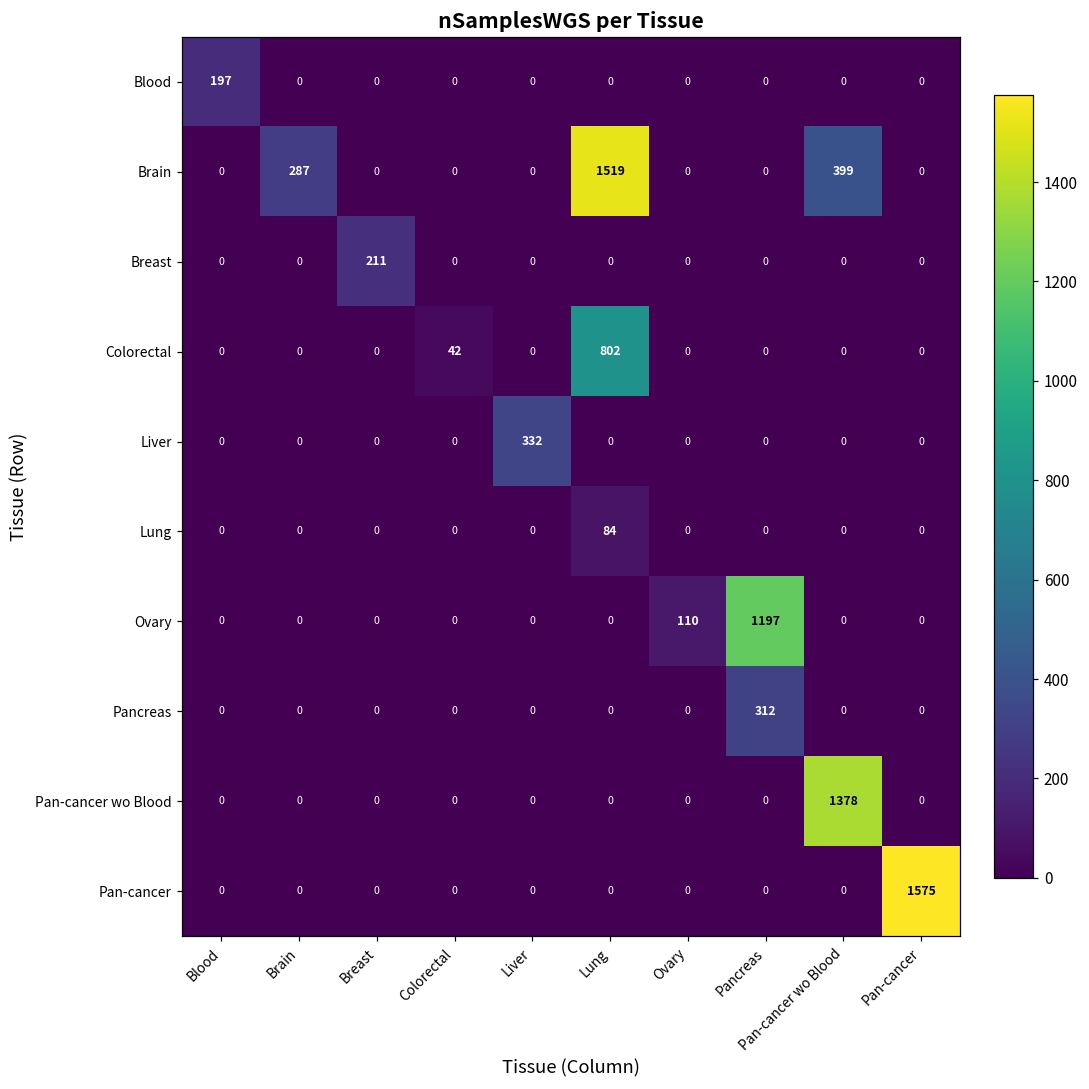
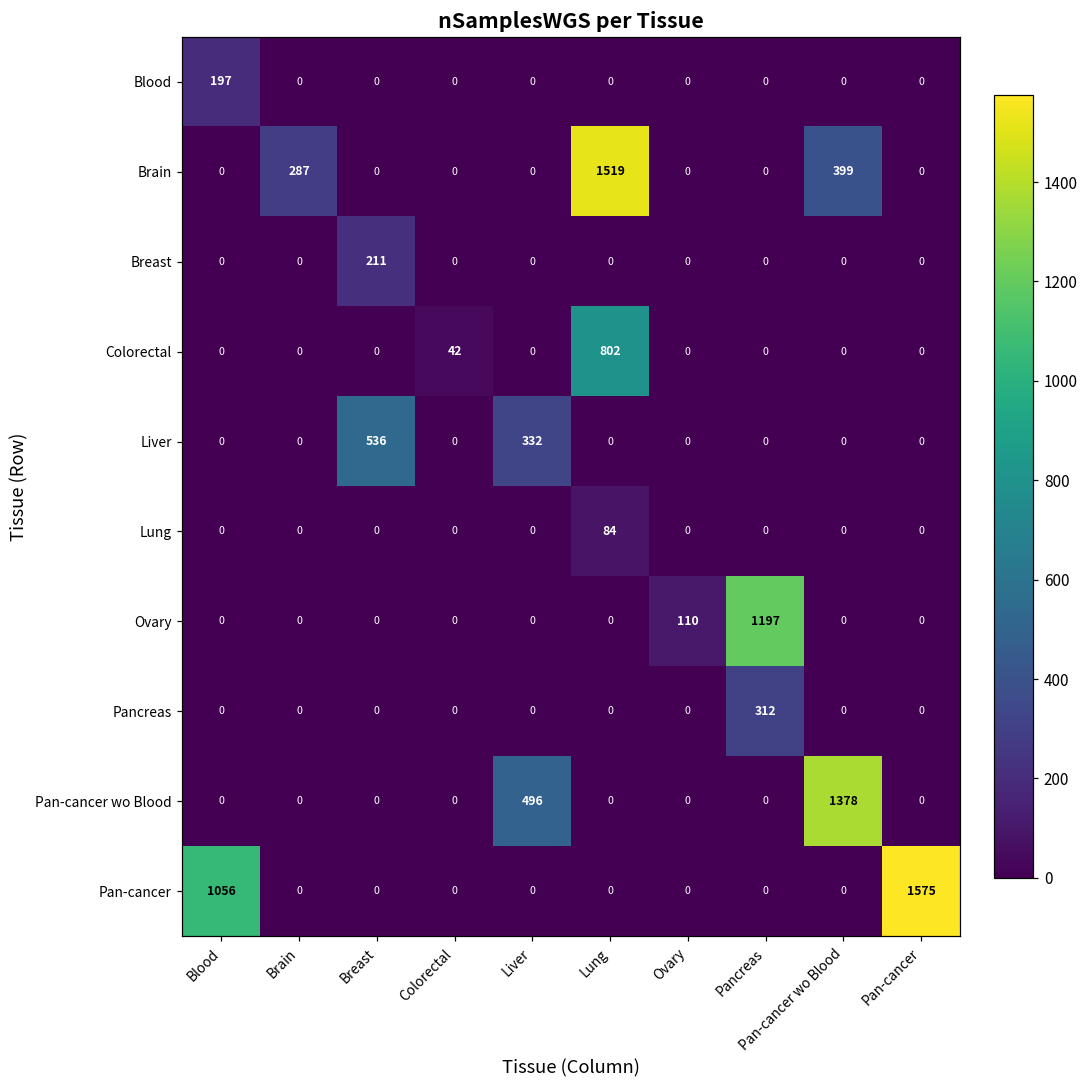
  {
    "Blood": {
      "Blood": 197,
      "Brain": 0,
      "Breast": 0,
      "Colorectal": 0,
      "Liver": 0,
      "Lung": 0,
      "Ovary": 0,
      "Pancreas": 0,
      "Pan-cancer wo Blood": 0,
      "Pan-cancer": 0
    },
    "Brain": {
      "Blood": 0,
      "Brain": 287,
      "Breast": 0,
      "Colorectal": 0,
      "Liver": 0,
      "Lung": 1519,
      "Ovary": 0,
      "Pancreas": 0,
      "Pan-cancer wo Blood": 399,
      "Pan-cancer": 0
    },
    "Breast": {
      "Blood": 0,
      "Brain": 0,
      "Breast": 211,
      "Colorectal": 0,
      "Liver": 0,
      "Lung": 0,
      "Ovary": 0,
      "Pancreas": 0,
      "Pan-cancer wo Blood": 0,
      "Pan-cancer": 0
    },
    "Colorectal": {
      "Blood": 0,
      "Brain": 0,
      "Breast": 0,
      "Colorectal": 42,
      "Liver": 0,
      "Lung": 802,
      "Ovary": 0,
      "Pancreas": 0,
      "Pan-cancer wo Blood": 0,
      "Pan-cancer": 0
    },
    "Liver": {
      "Blood": 0,
      "Brain": 0,
-     "Breast": 0,
+     "Breast": 536,
      "Colorectal": 0,
      "Liver": 332,
      "Lung": 0,
      "Ovary": 0,
      "Pancreas": 0,
      "Pan-cancer wo Blood": 0,
      "Pan-cancer": 0
    },
    "Lung": {
      "Blood": 0,
      "Brain": 0,
      "Breast": 0,
      "Colorectal": 0,
      "Liver": 0,
      "Lung": 84,
      "Ovary": 0,
      "Pancreas": 0,
      "Pan-cancer wo Blood": 0,
      "Pan-cancer": 0
    },
    "Ovary": {
      "Blood": 0,
      "Brain": 0,
      "Breast": 0,
      "Colorectal": 0,
      "Liver": 0,
      "Lung": 0,
      "Ovary": 110,
      "Pancreas": 1197,
      "Pan-cancer wo Blood": 0,
      "Pan-cancer": 0
    },
    "Pancreas": {
      "Blood": 0,
      "Brain": 0,
      "Breast": 0,
      "Colorectal": 0,
      "Liver": 0,
      "Lung": 0,
      "Ovary": 0,
      "Pancreas": 312,
      "Pan-cancer wo Blood": 0,
      "Pan-cancer": 0
    },
    "Pan-cancer wo Blood": {
      "Blood": 0,
      "Brain": 0,
      "Breast": 0,
      "Colorectal": 0,
-     "Liver": 0,
+     "Liver": 496,
      "Lung": 0,
      "Ovary": 0,
      "Pancreas": 0,
      "Pan-cancer wo Blood": 1378,
      "Pan-cancer": 0
    },
    "Pan-cancer": {
-     "Blood": 0,
+     "Blood": 1056,
      "Brain": 0,
      "Breast": 0,
      "Colorectal": 0,
      "Liver": 0,
      "Lung": 0,
      "Ovary": 0,
      "Pancreas": 0,
      "Pan-cancer wo Blood": 0,
      "Pan-cancer": 1575
    }
  }
